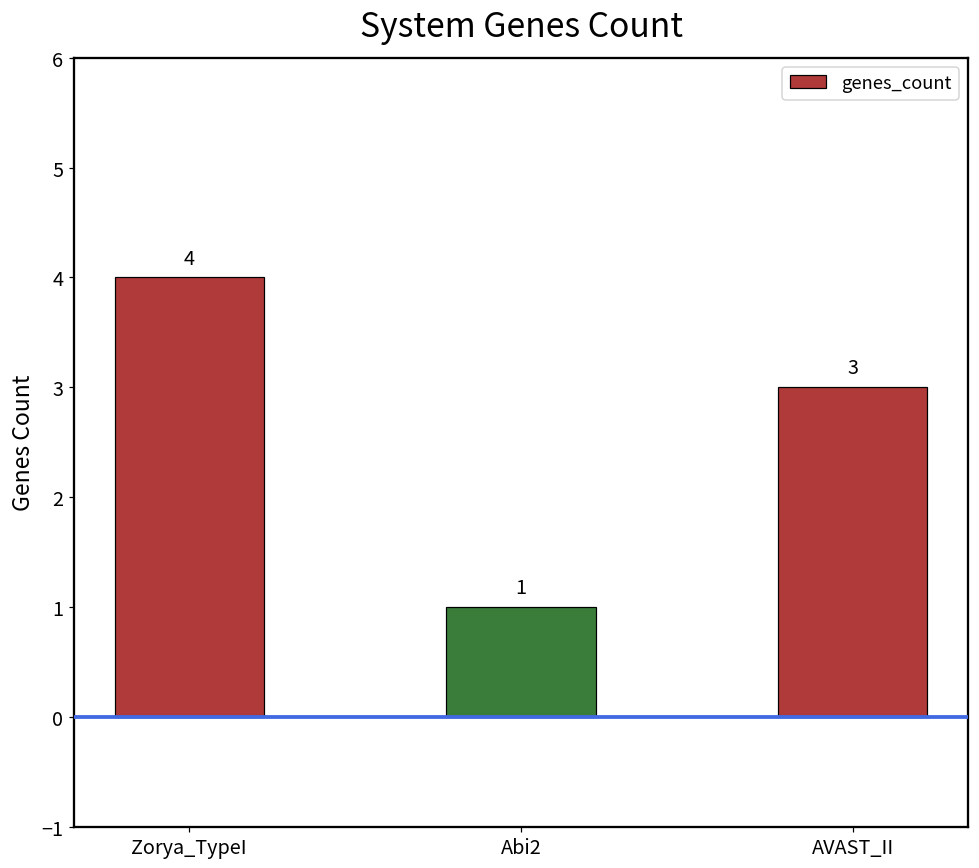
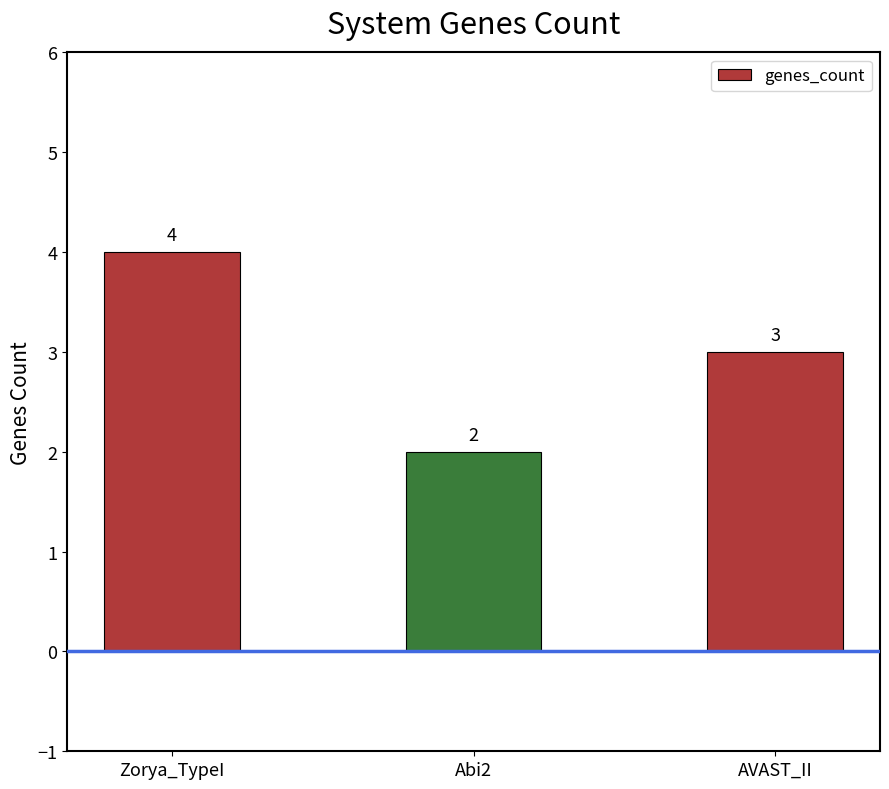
  {
    "Zorya_TypeI": 4,
-   "Abi2": 1,
+   "Abi2": 2,
    "AVAST_II": 3
  }
